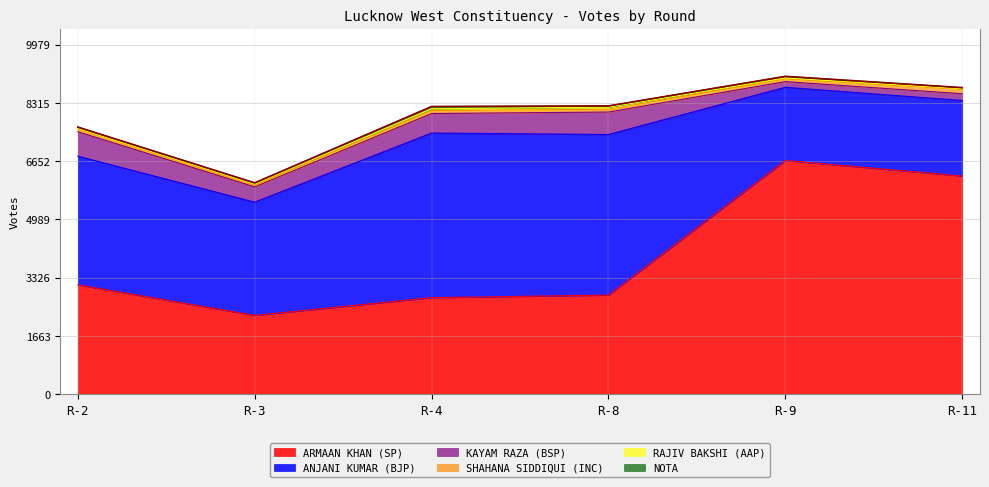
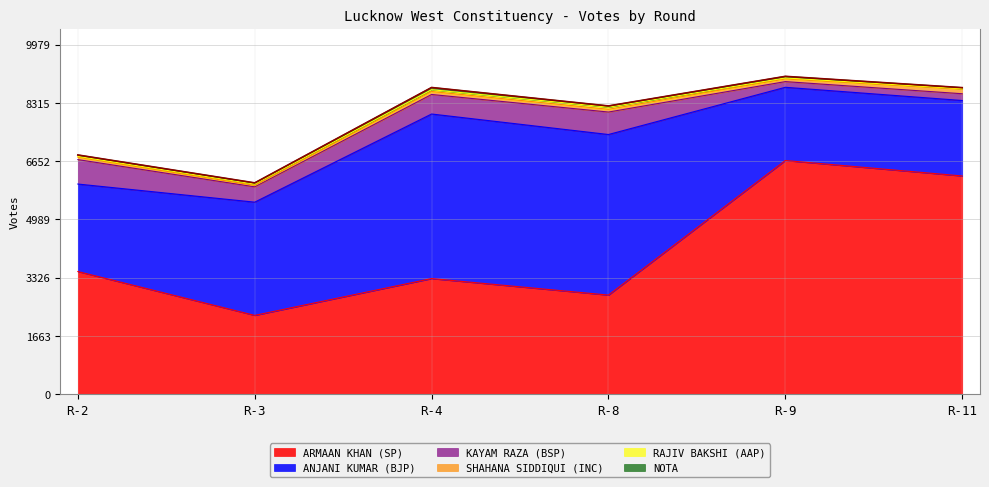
  {
    "ARMAAN KHAN (SP)": {
-     "R-2": 3100,
+     "R-2": 3500,
      "R-3": 2300,
-     "R-4": 2800,
+     "R-4": 3300,
      "R-8": 2800,
      "R-9": 6700,
      "R-11": 6200
    },
    "ANJANI KUMAR (BJP)": {
-     "R-2": 3700,
+     "R-2": 2500,
      "R-3": 3200,
      "R-4": 4700,
      "R-8": 4600,
      "R-9": 2100,
      "R-11": 2200
    },
    "KAYAM RAZA (BSP)": {
      "R-4": 600,
      "R-8": 600,
      "R-9": 200,
      "R-11": 200
    }
  }
